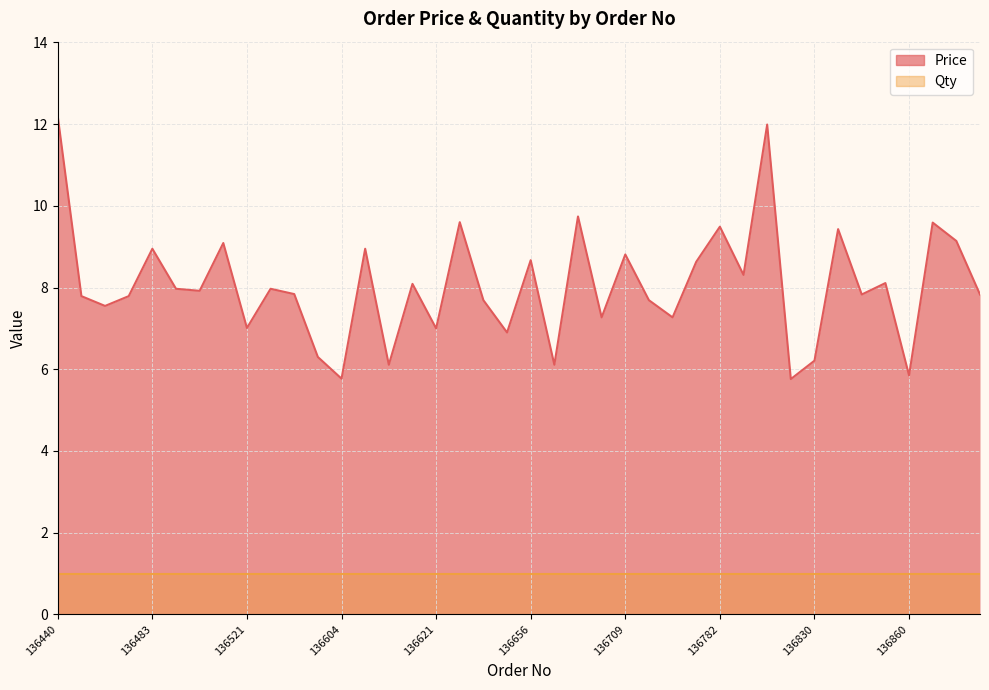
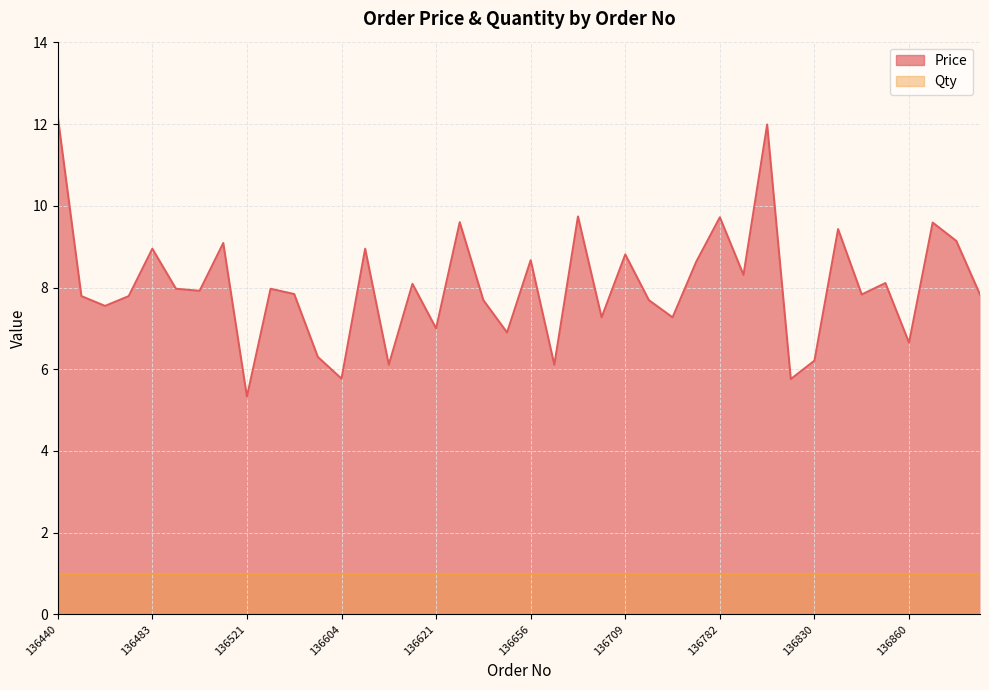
  {
    "Price": {
      "136440": 12.2,
      "136483": 9.0,
-     "136521": 7.0,
+     "136521": 5.3,
      "136604": 5.8,
      "136621": 7.0,
      "136656": 8.7,
      "136709": 8.8,
-     "136782": 9.5,
+     "136782": 9.7,
      "136830": 6.2,
-     "136860": 5.9
+     "136860": 6.7
    },
    "Qty": {
      "136440": 1.0,
      "136483": 1.0,
      "136521": 1.0,
      "136604": 1.0,
      "136621": 1.0,
      "136656": 1.0,
      "136709": 1.0,
      "136782": 1.0,
      "136830": 1.0,
      "136860": 1.0
    }
  }
